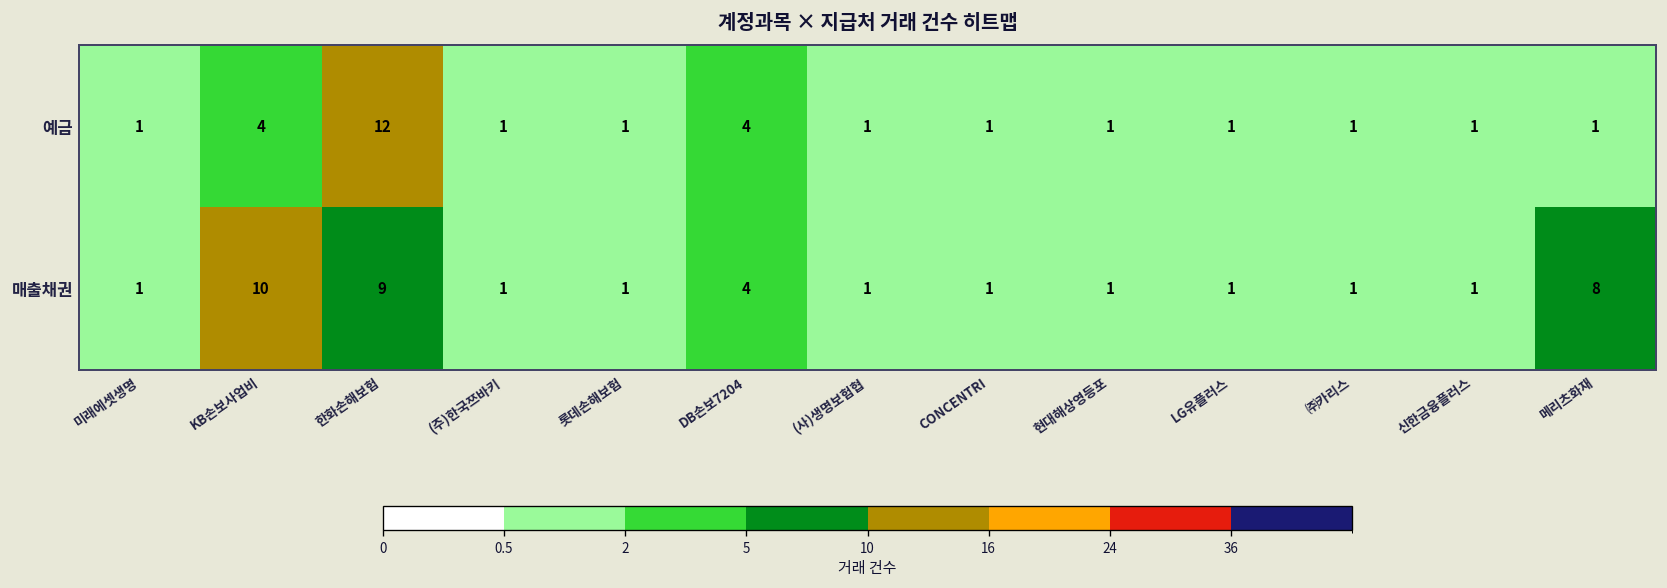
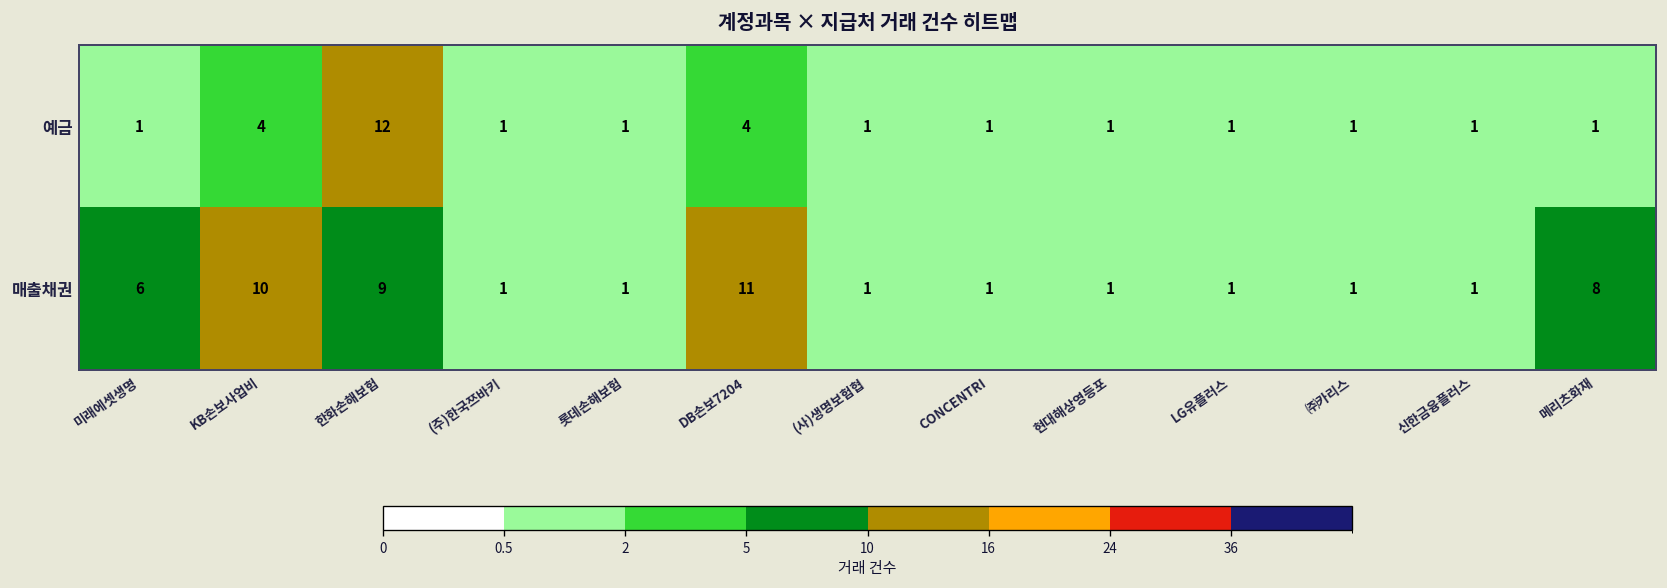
  {
    "예금": {
      "미래에셋생명": 1,
      "KB손보사업비": 4,
      "한화손해보험": 12,
      "(주)한국쯔바키": 1,
      "롯데손해보험": 1,
      "DB손보7204": 4,
      "(사)생명보험협": 1,
      "CONCENTRI": 1,
      "현대해상영등포": 1,
      "LG유플러스": 1,
      "㈜카리스": 1,
      "신한금융플러스": 1,
      "메리츠화재": 1
    },
    "매출채권": {
-     "미래에셋생명": 1,
+     "미래에셋생명": 6,
      "KB손보사업비": 10,
      "한화손해보험": 9,
      "(주)한국쯔바키": 1,
      "롯데손해보험": 1,
-     "DB손보7204": 4,
+     "DB손보7204": 11,
      "(사)생명보험협": 1,
      "CONCENTRI": 1,
      "현대해상영등포": 1,
      "LG유플러스": 1,
      "㈜카리스": 1,
      "신한금융플러스": 1,
      "메리츠화재": 8
    }
  }
